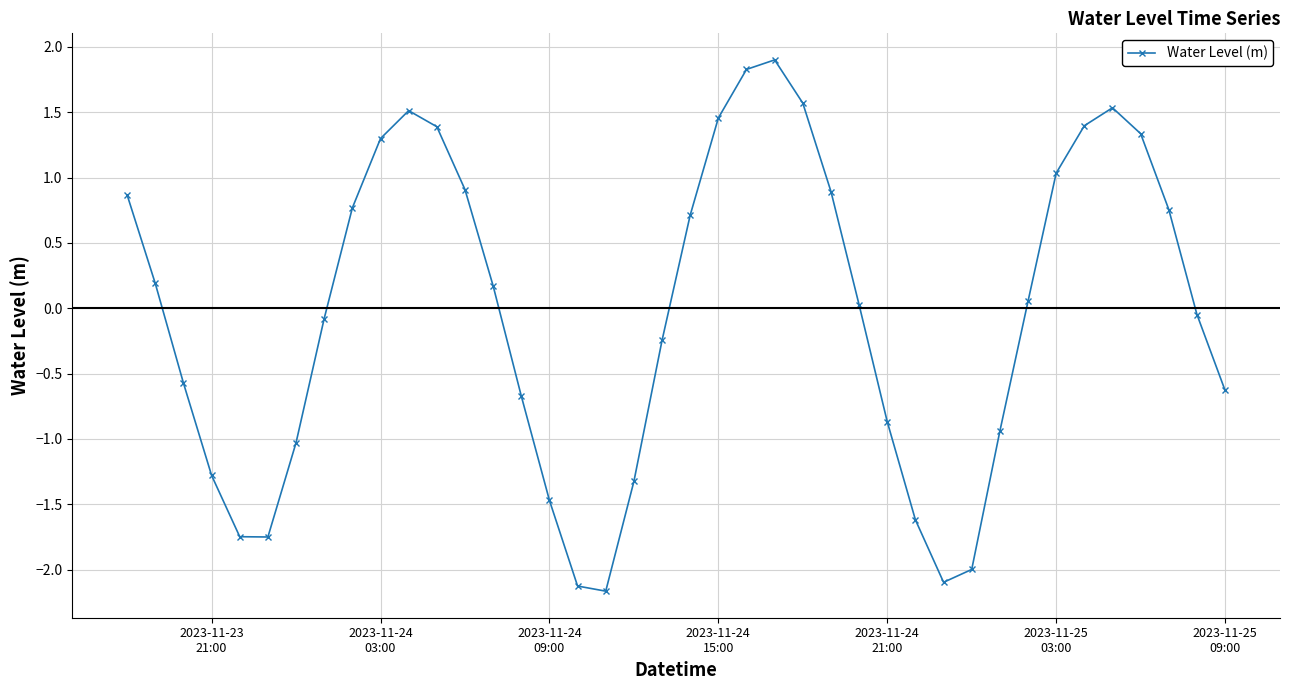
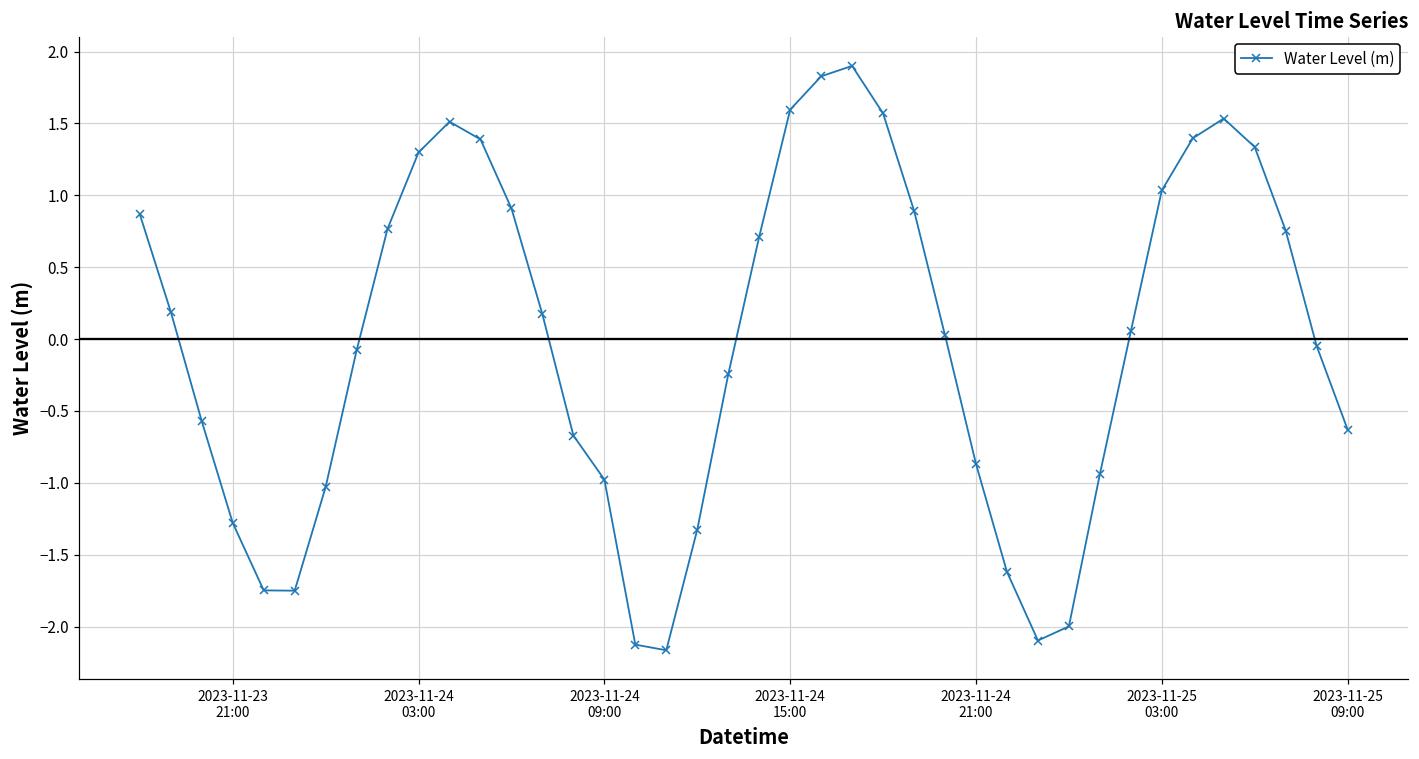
  {
    "2023-11-23 21:00": -1.28,
    "2023-11-24 03:00": 1.30,
-   "2023-11-24 09:00": -1.47,
-   "2023-11-24 15:00": 1.46,
+   "2023-11-24 09:00": -0.98,
+   "2023-11-24 15:00": 1.60,
    "2023-11-24 21:00": -0.87,
    "2023-11-25 03:00": 1.03,
    "2023-11-25 09:00": -0.63
  }
